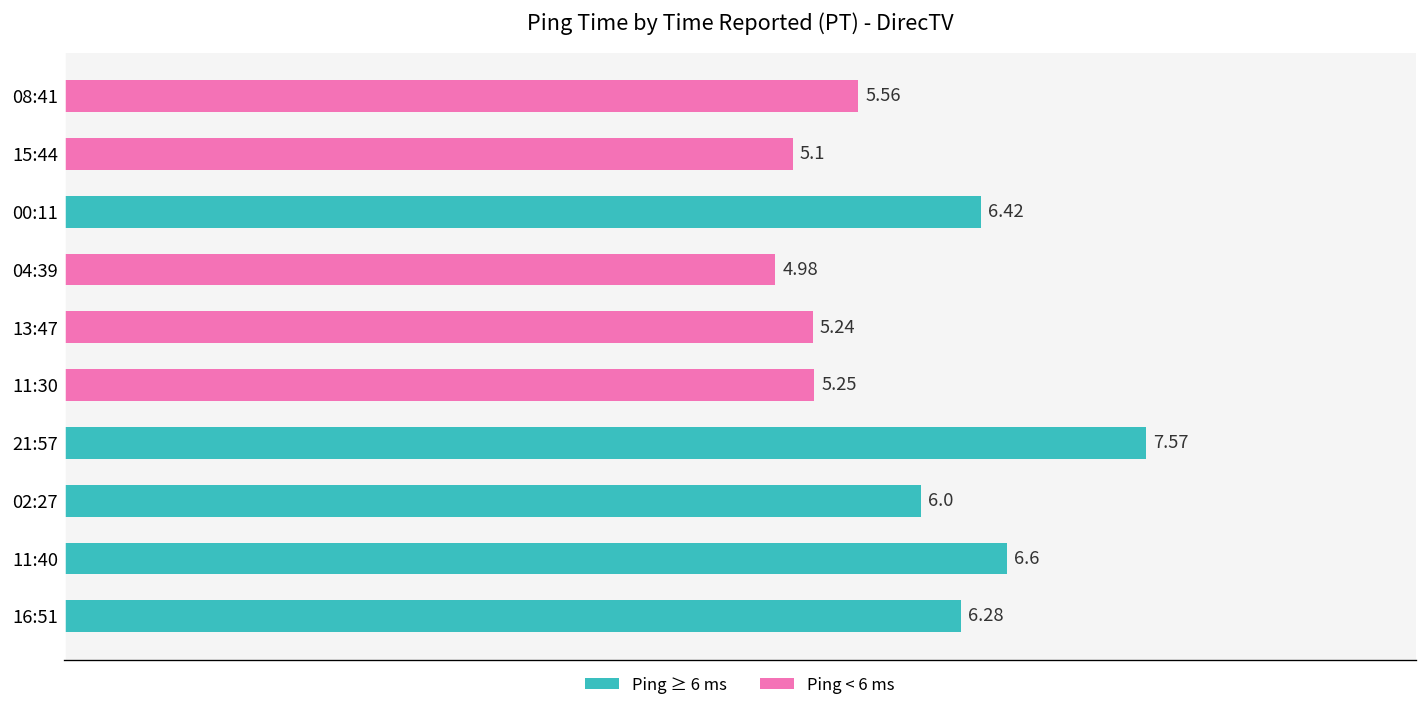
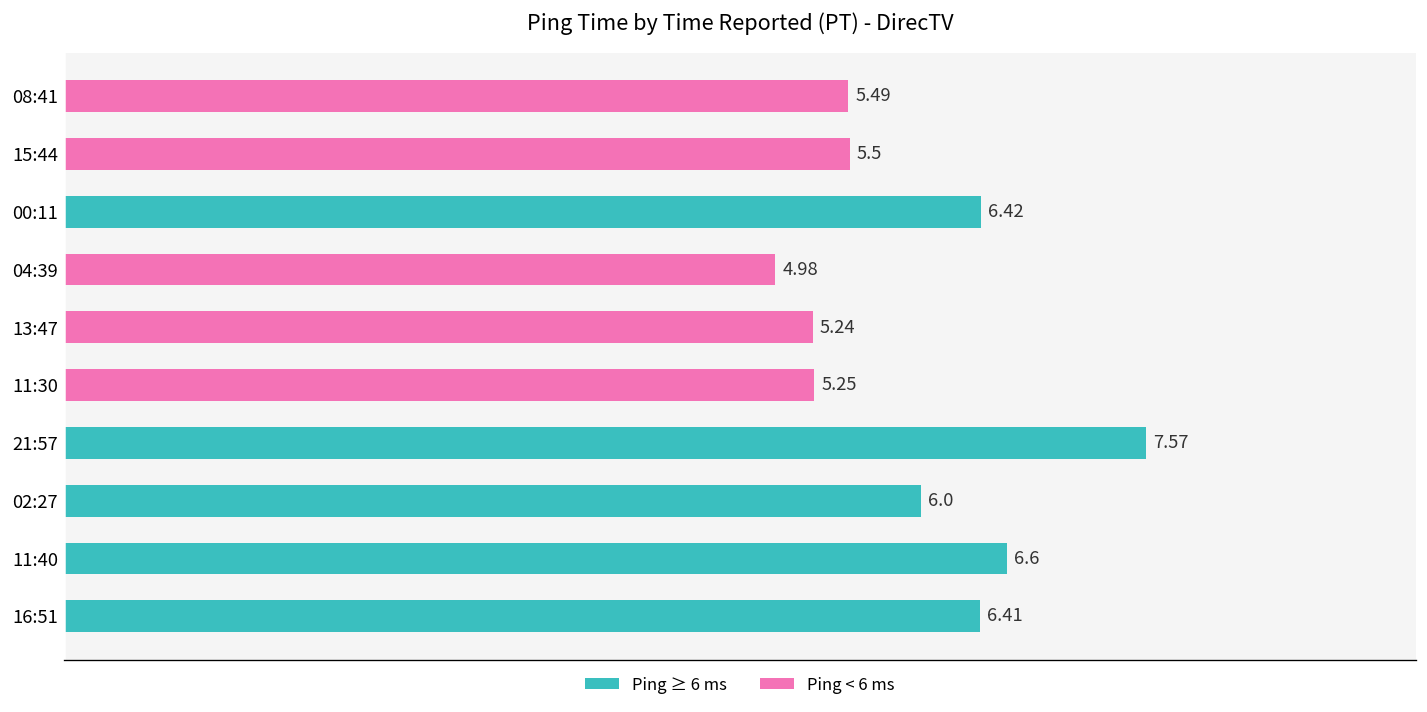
  {
-   "08:41": 5.56,
-   "15:44": 5.1,
+   "08:41": 5.49,
+   "15:44": 5.5,
    "00:11": 6.42,
    "04:39": 4.98,
    "13:47": 5.24,
    "11:30": 5.25,
    "21:57": 7.57,
    "02:27": 6.0,
    "11:40": 6.6,
-   "16:51": 6.28
+   "16:51": 6.41
  }
